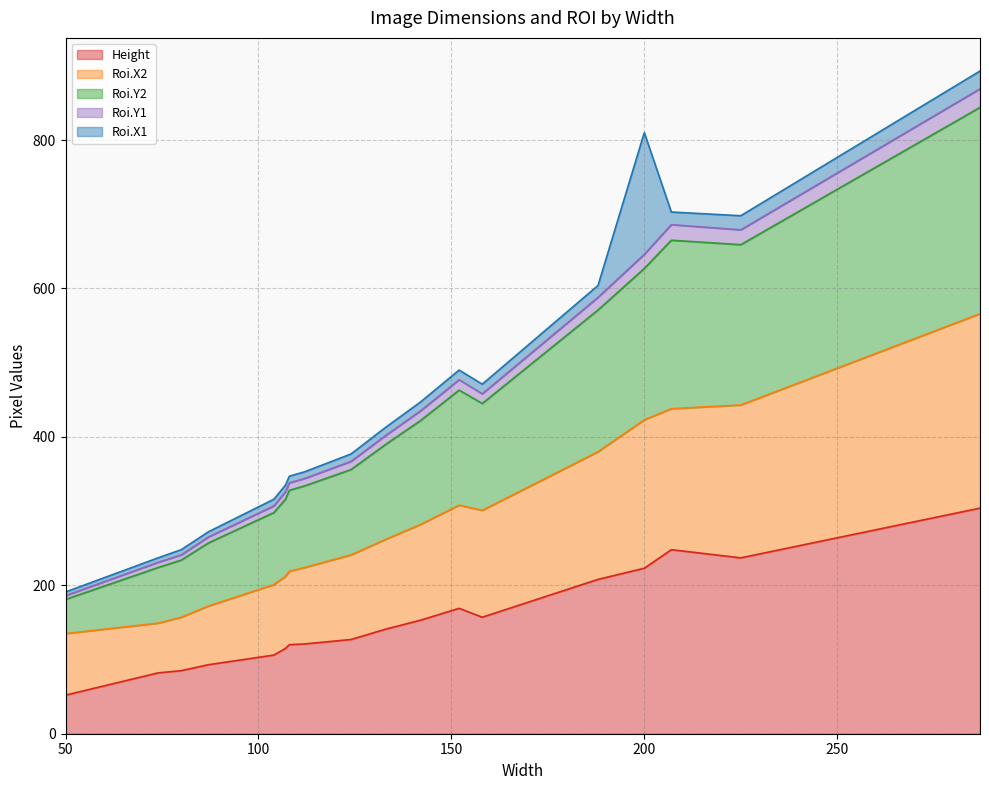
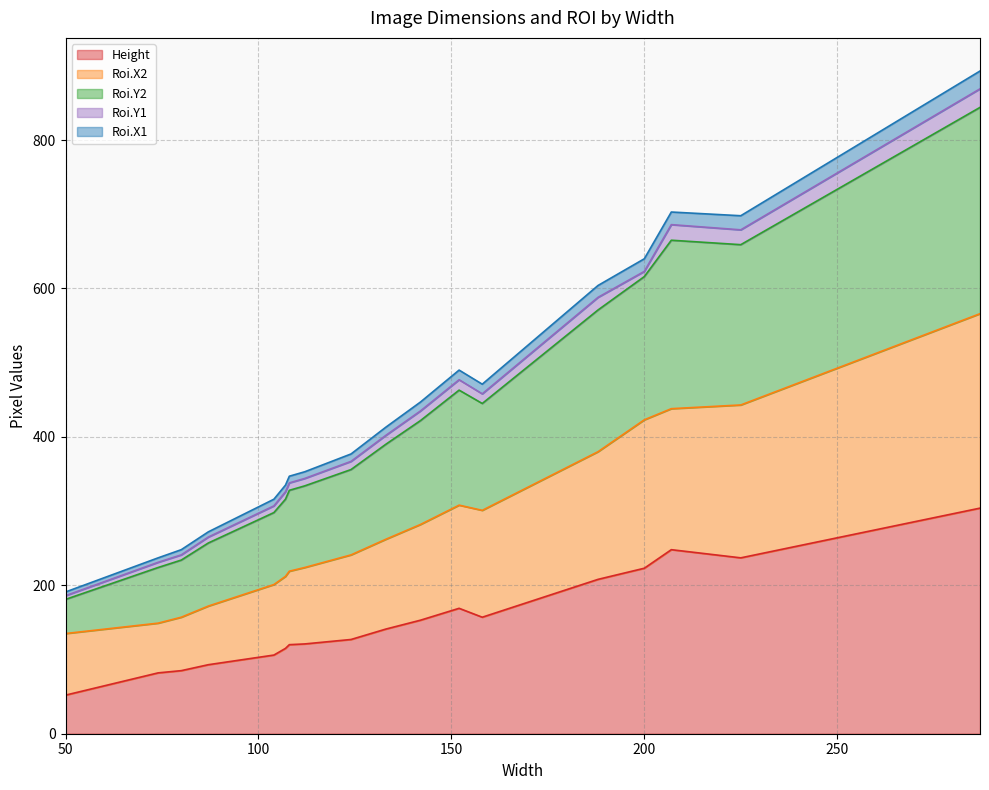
  {
    "Height": {
      "50": 50,
      "200": 220
    },
    "Roi.X2": {
      "50": 80,
      "200": 200
    },
    "Roi.Y2": {
      "50": 50,
-     "200": 200
+     "200": 190
    },
    "Roi.Y1": {
      "50": 10,
-     "200": 20
+     "200": 10
    },
    "Roi.X1": {
      "50": 10,
-     "200": 160
+     "200": 20
    }
  }
